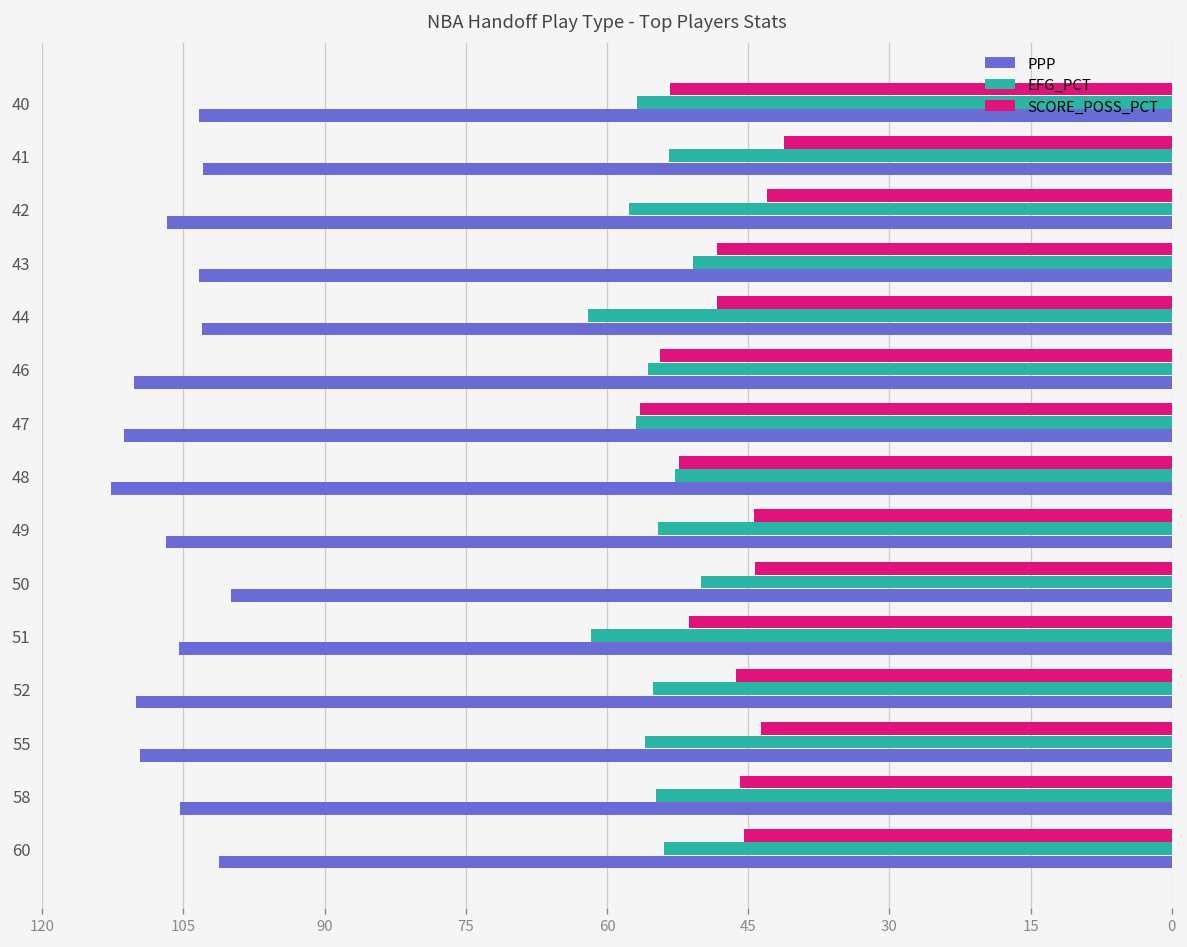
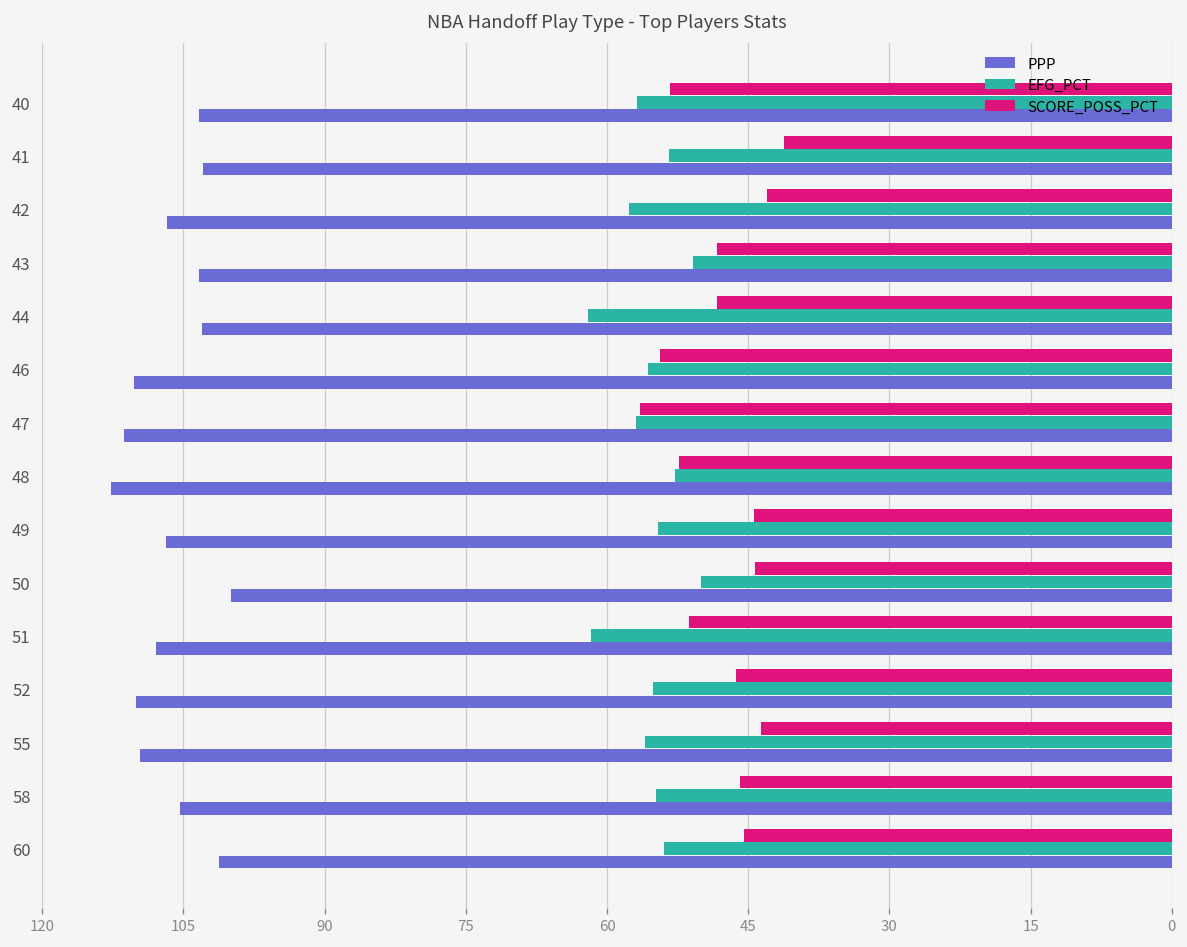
  {
    "PPP": {
      "40": 103,
      "41": 103,
      "42": 107,
      "43": 103,
      "44": 103,
      "46": 110,
      "47": 111,
      "48": 113,
      "49": 107,
      "50": 100,
-     "51": 106,
+     "51": 108,
      "52": 110,
      "55": 110,
      "58": 105,
      "60": 101
    },
    "EFG_PCT": {
      "40": 57,
      "41": 53,
      "42": 58,
      "43": 51,
      "44": 62,
      "46": 56,
      "47": 57,
      "48": 53,
      "49": 55,
      "50": 50,
      "51": 62,
      "52": 55,
      "55": 56,
      "58": 55,
      "60": 54
    },
    "SCORE_POSS_PCT": {
      "40": 53,
      "41": 41,
      "42": 43,
      "43": 48,
      "44": 48,
      "46": 54,
      "47": 56,
      "48": 52,
      "49": 44,
      "50": 44,
      "51": 51,
      "52": 46,
      "55": 44,
      "58": 46,
      "60": 46
    }
  }
